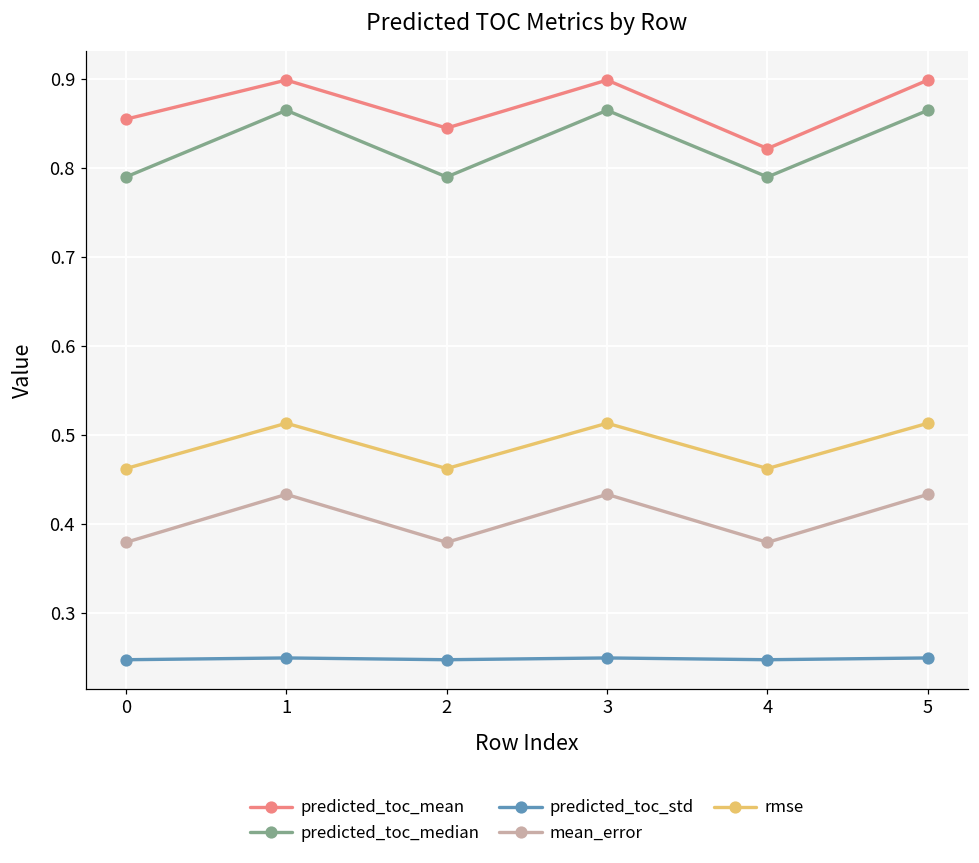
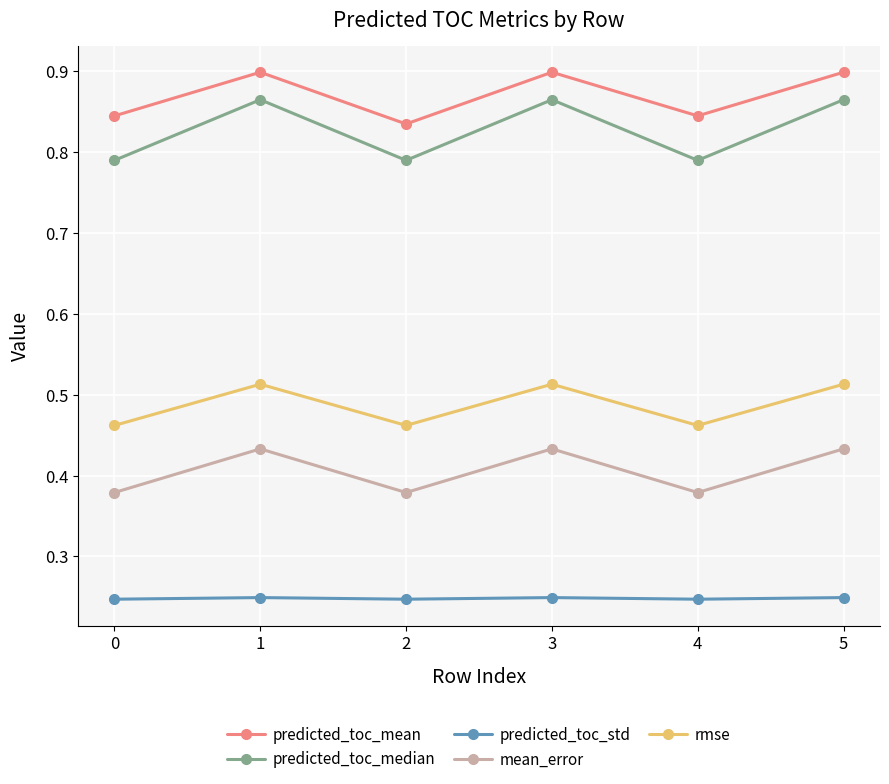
  {
    "predicted_toc_mean": {
-     "0": 0.86,
+     "0": 0.85,
      "1": 0.90,
-     "2": 0.85,
+     "2": 0.84,
      "3": 0.90,
-     "4": 0.82,
+     "4": 0.85,
      "5": 0.90
    },
    "predicted_toc_median": {
      "0": 0.79,
      "1": 0.87,
      "2": 0.79,
      "3": 0.87,
      "4": 0.79,
      "5": 0.87
    },
    "predicted_toc_std": {
      "0": 0.25,
      "1": 0.25,
      "2": 0.25,
      "3": 0.25,
      "4": 0.25,
      "5": 0.25
    },
    "mean_error": {
      "0": 0.38,
      "1": 0.43,
      "2": 0.38,
      "3": 0.43,
      "4": 0.38,
      "5": 0.43
    },
    "rmse": {
      "0": 0.46,
      "1": 0.51,
      "2": 0.46,
      "3": 0.51,
      "4": 0.46,
      "5": 0.51
    }
  }
